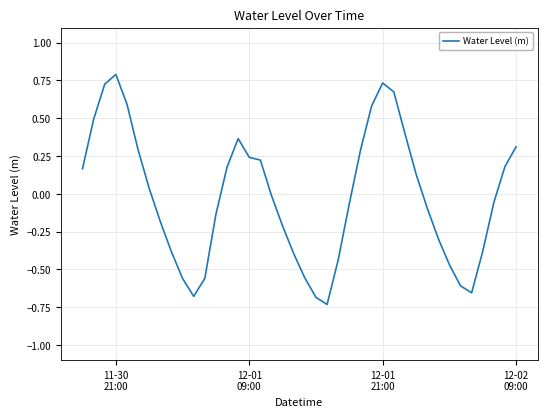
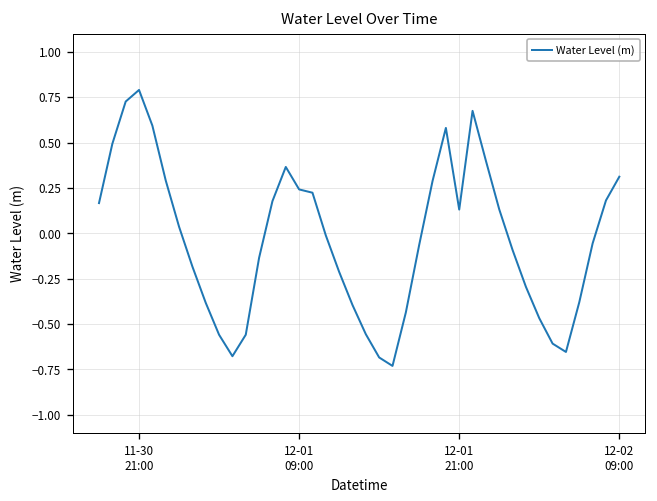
  {
    "11-30 21:00": 0.79,
    "12-01 09:00": 0.24,
-   "12-01 21:00": 0.73,
+   "12-01 21:00": 0.13,
    "12-02 09:00": 0.31
  }
